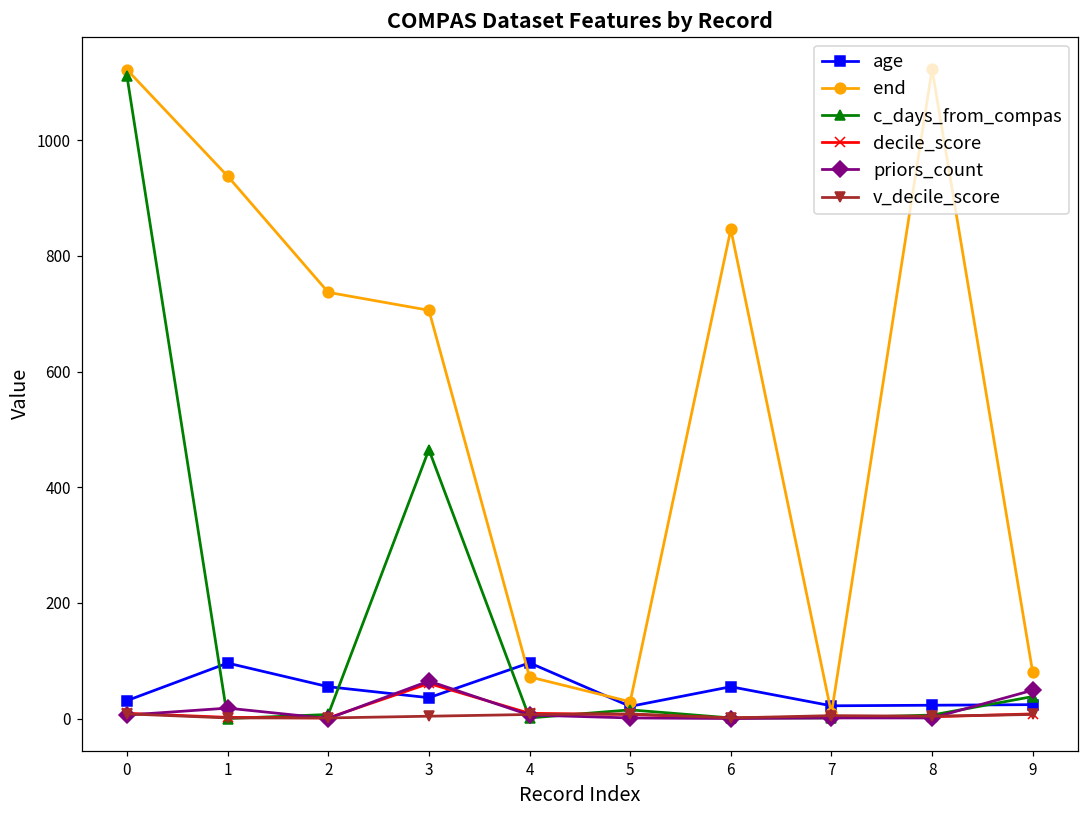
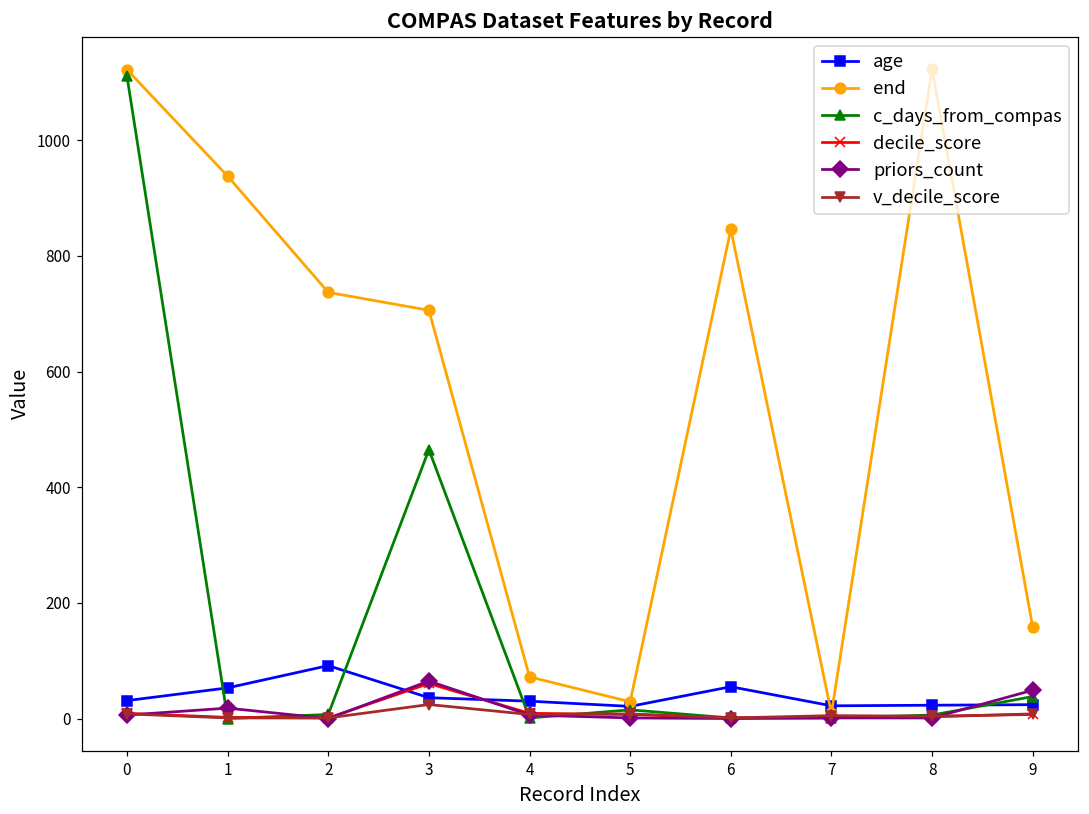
  {
    "age": {
      "0": 30,
-     "1": 100,
-     "2": 60,
+     "1": 50,
+     "2": 90,
      "3": 40,
-     "4": 100,
+     "4": 30,
      "5": 20,
      "6": 60,
      "7": 20,
      "8": 20,
      "9": 20
    },
    "end": {
      "0": 1120,
      "1": 940,
      "2": 740,
      "3": 710,
      "4": 70,
      "5": 30,
      "6": 850,
-     "9": 80
+     "9": 160
    },
    "c_days_from_compas": {
      "0": 1110,
      "2": 10,
      "3": 470,
      "4": 0,
      "5": 20,
      "9": 40
    },
    "priors_count": {
      "1": 20,
      "5": 0,
      "9": 50
    },
    "v_decile_score": {
-     "3": 0
+     "3": 20
    }
  }
